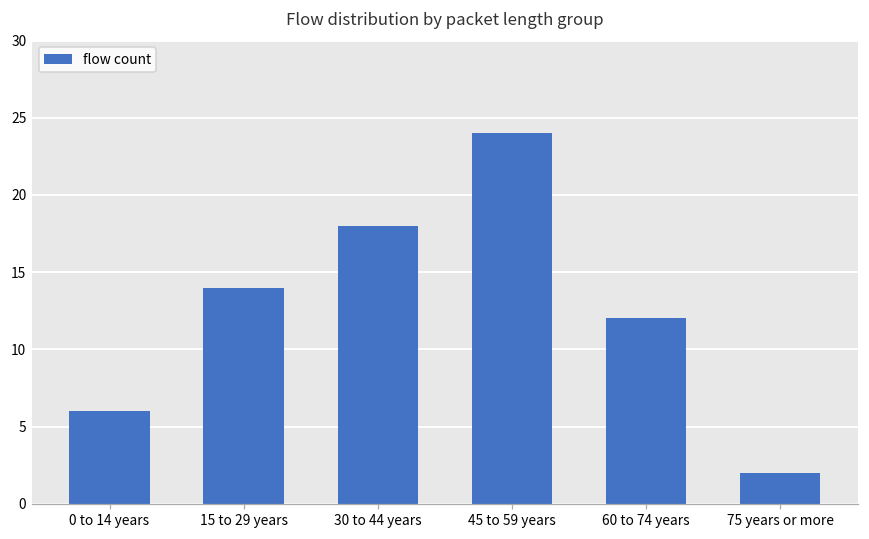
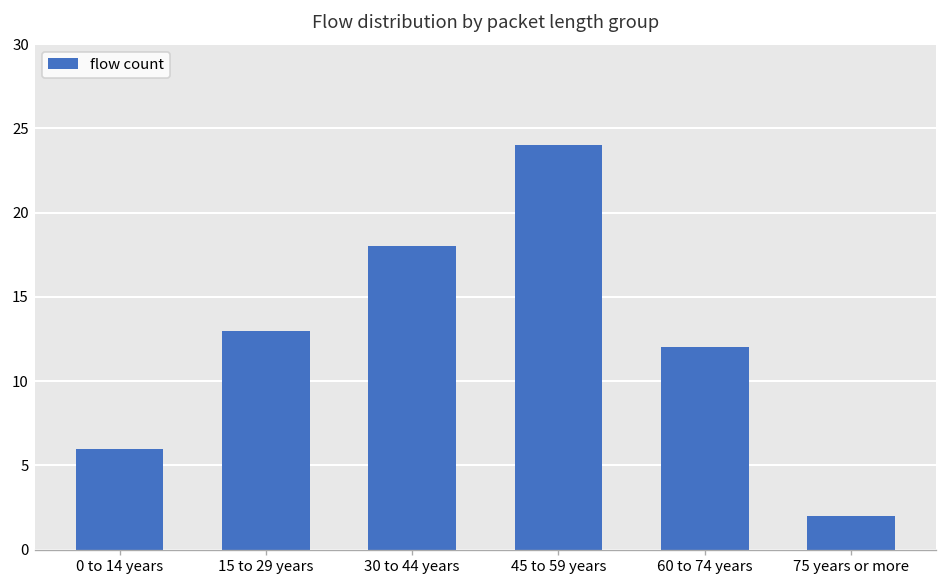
  {
    "0 to 14 years": 6,
-   "15 to 29 years": 14,
+   "15 to 29 years": 13,
    "30 to 44 years": 18,
    "45 to 59 years": 24,
    "60 to 74 years": 12,
    "75 years or more": 2
  }
